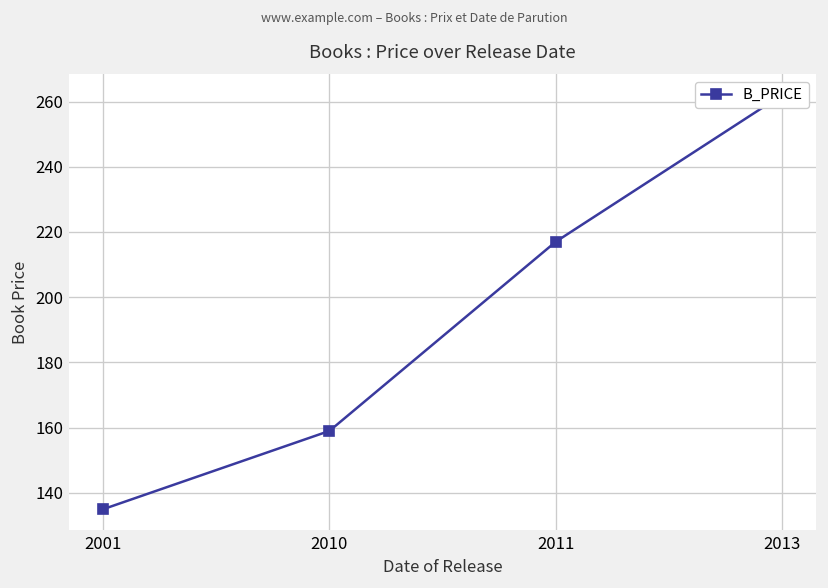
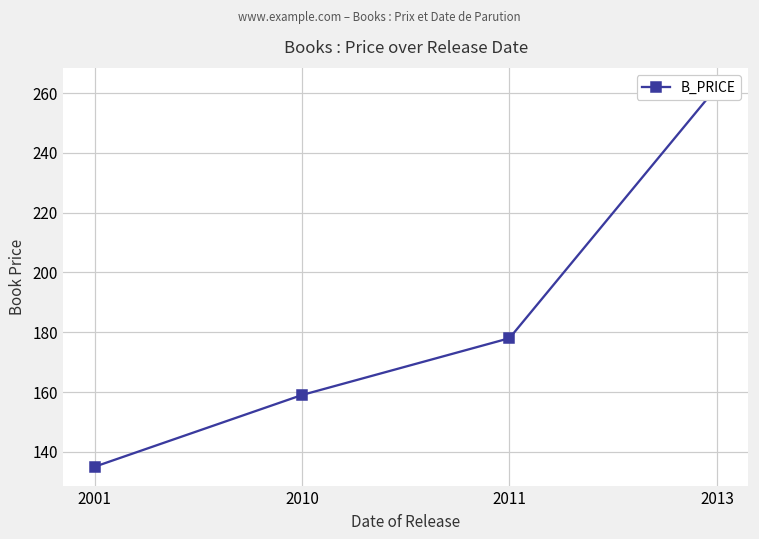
  {
    "2001": 135,
    "2010": 159,
-   "2011": 217
+   "2011": 178
  }
